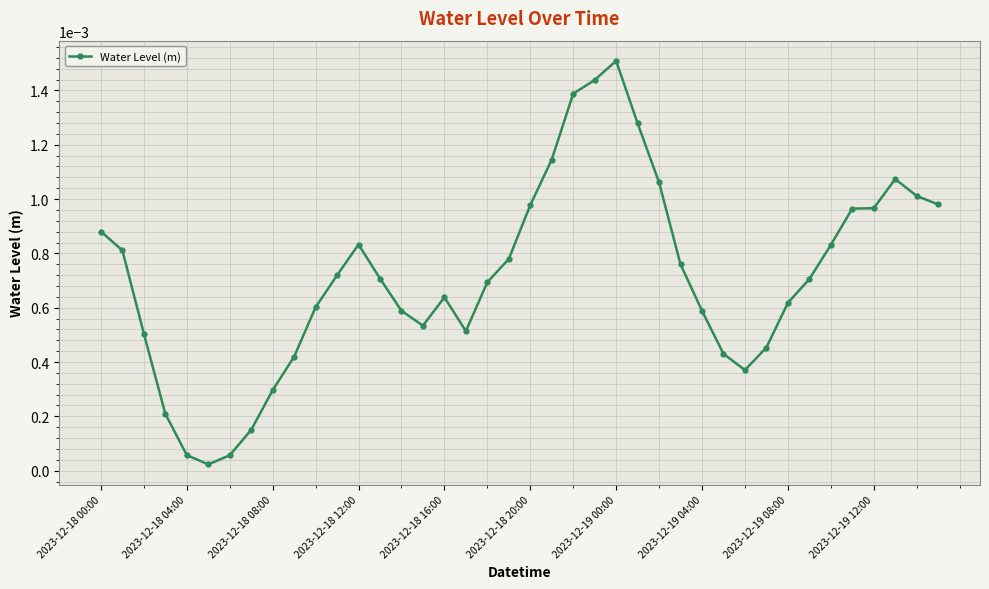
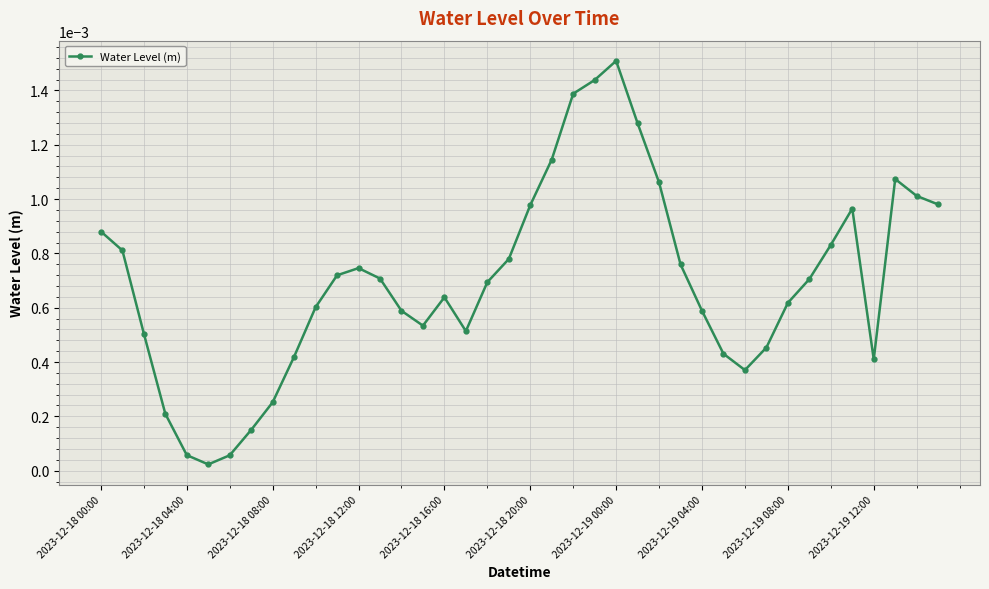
  {
    "2023-12-18 00:00": 0.00088,
    "2023-12-18 04:00": 0.00006,
-   "2023-12-18 08:00": 0.00030,
-   "2023-12-18 12:00": 0.00083,
+   "2023-12-18 08:00": 0.00025,
+   "2023-12-18 12:00": 0.00075,
    "2023-12-18 16:00": 0.00064,
    "2023-12-18 20:00": 0.00098,
    "2023-12-19 00:00": 0.00151,
    "2023-12-19 04:00": 0.00059,
    "2023-12-19 08:00": 0.00062,
-   "2023-12-19 12:00": 0.00097
+   "2023-12-19 12:00": 0.00041
  }
